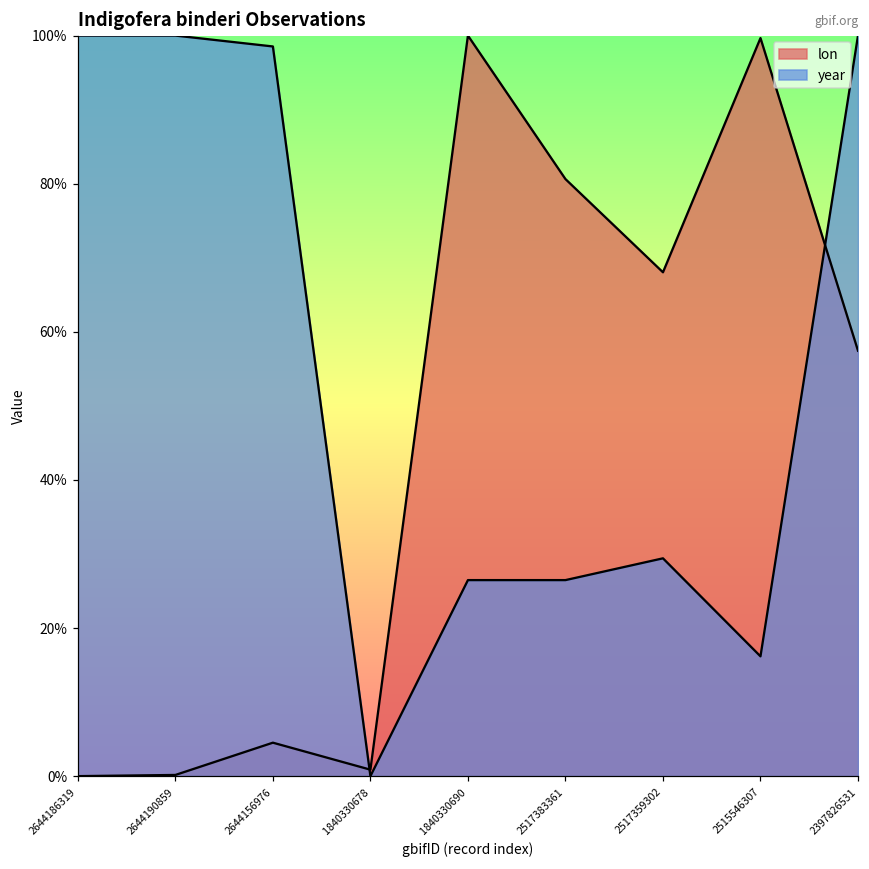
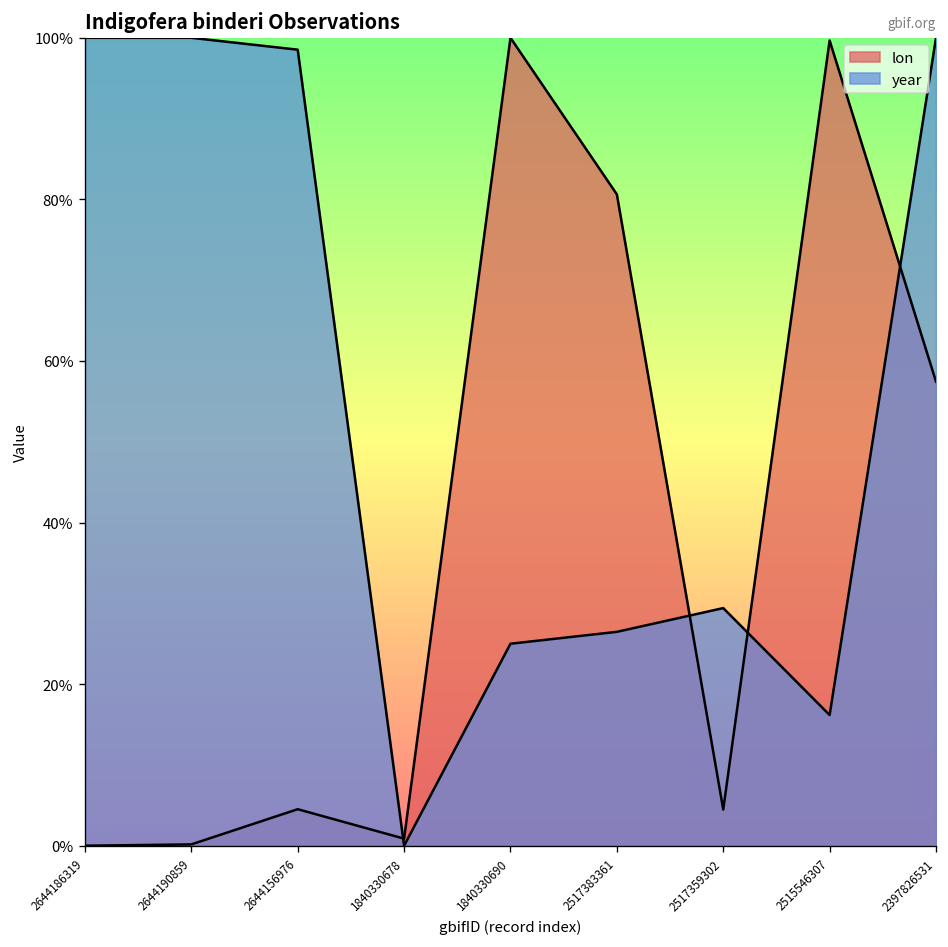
  {
    "lon": {
      "2644186319": "0%",
      "2644190859": "0%",
      "2644156976": "5%",
      "1840330678": "1%",
      "1840330690": "100%",
      "2517383361": "81%",
-     "2517359302": "68%",
+     "2517359302": "4%",
      "2515546307": "100%",
      "2397826531": "57%"
    },
    "year": {
      "2644186319": "100%",
      "2644190859": "100%",
      "2644156976": "99%",
      "1840330678": "0%",
-     "1840330690": "26%",
+     "1840330690": "25%",
      "2517383361": "26%",
      "2517359302": "29%",
      "2515546307": "16%",
      "2397826531": "100%"
    }
  }
